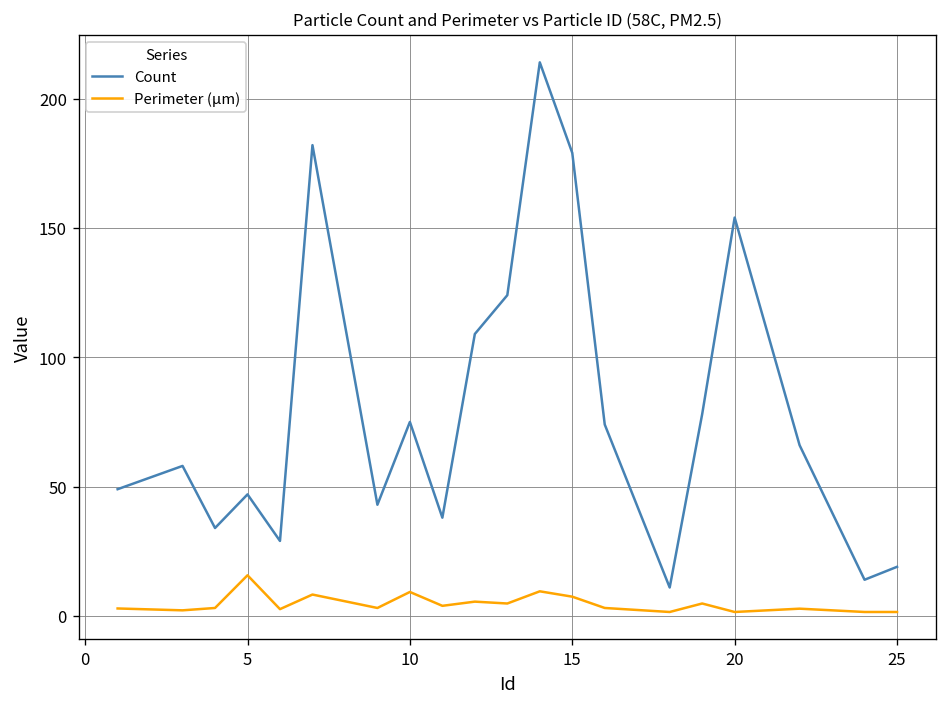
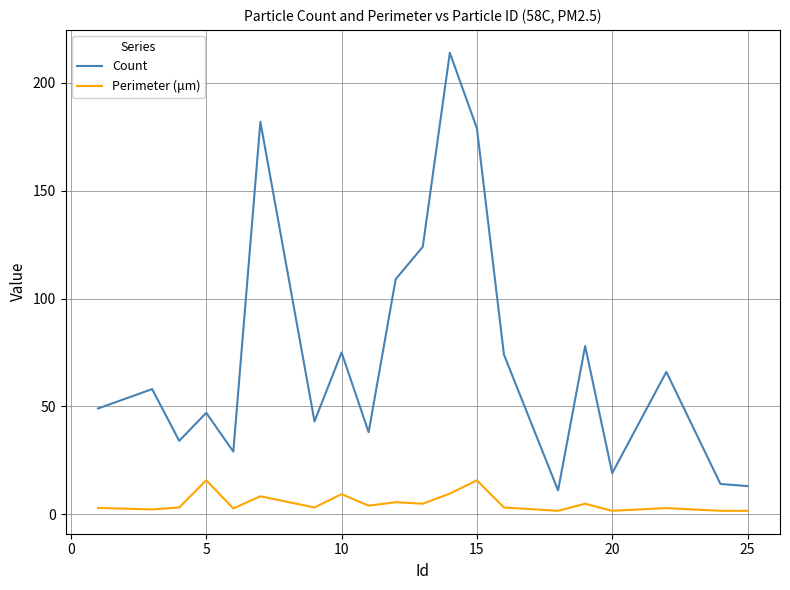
  {
    "Count": {
      "5": 47,
      "10": 75,
      "15": 179,
-     "20": 154,
-     "25": 19
+     "20": 19,
+     "25": 13
    },
    "Perimeter (μm)": {
      "5": 16,
      "10": 9,
-     "15": 7,
+     "15": 16,
      "20": 2,
      "25": 2
    }
  }
